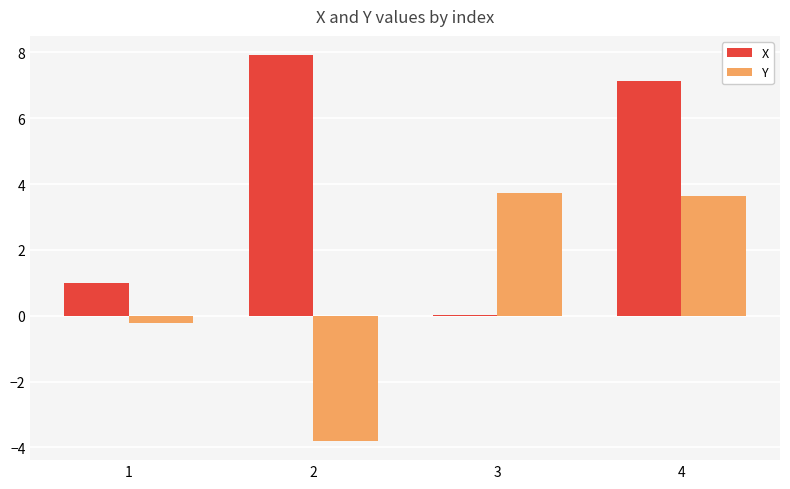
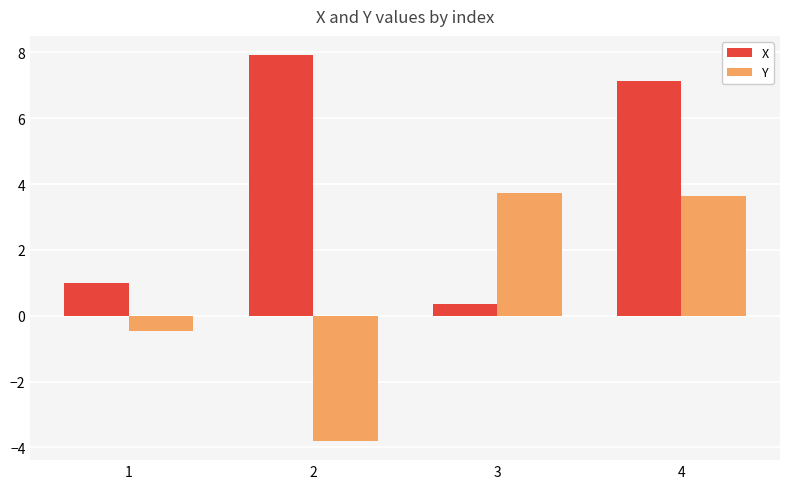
  {
    "X": {
      "1": 1.0,
      "2": 7.9,
-     "3": 0.0,
+     "3": 0.4,
      "4": 7.1
    },
    "Y": {
-     "1": -0.2,
+     "1": -0.5,
      "2": -3.8,
      "3": 3.7,
      "4": 3.6
    }
  }
